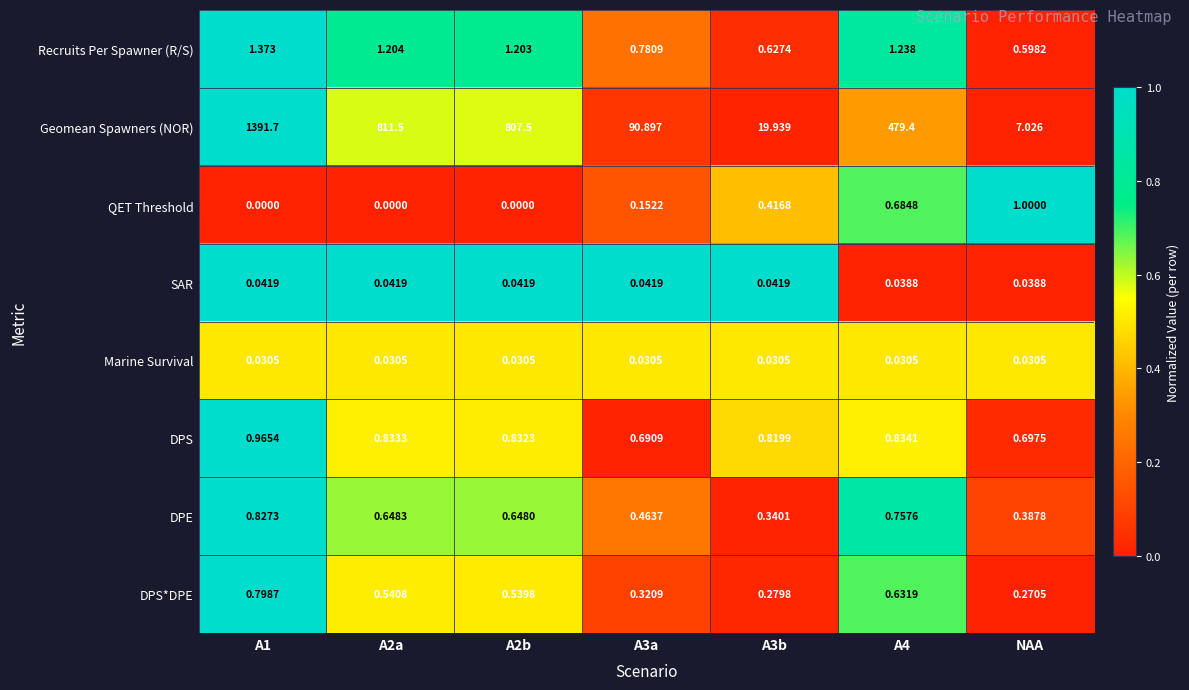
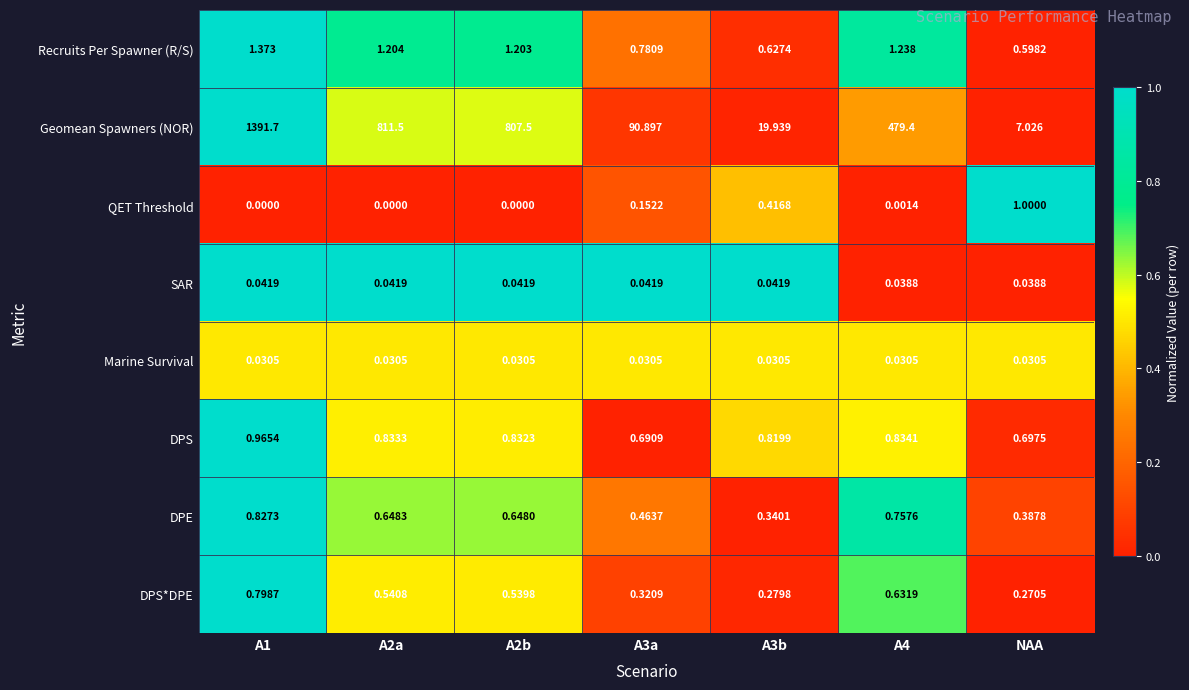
  {
    "Recruits Per Spawner (R/S)": {
      "A1": 1.373,
      "A2a": 1.204,
      "A2b": 1.203,
      "A3a": 0.7809,
      "A3b": 0.6274,
      "A4": 1.238,
      "NAA": 0.5982
    },
    "Geomean Spawners (NOR)": {
      "A1": 1391.7,
      "A2a": 811.5,
      "A2b": 807.5,
      "A3a": 90.897,
      "A3b": 19.939,
      "A4": 479.4,
      "NAA": 7.026
    },
    "QET Threshold": {
      "A1": 0.0000,
      "A2a": 0.0000,
      "A2b": 0.0000,
      "A3a": 0.1522,
      "A3b": 0.4168,
-     "A4": 0.6848,
+     "A4": 0.0014,
      "NAA": 1.0000
    },
    "SAR": {
      "A1": 0.0419,
      "A2a": 0.0419,
      "A2b": 0.0419,
      "A3a": 0.0419,
      "A3b": 0.0419,
      "A4": 0.0388,
      "NAA": 0.0388
    },
    "Marine Survival": {
      "A1": 0.0305,
      "A2a": 0.0305,
      "A2b": 0.0305,
      "A3a": 0.0305,
      "A3b": 0.0305,
      "A4": 0.0305,
      "NAA": 0.0305
    },
    "DPS": {
      "A1": 0.9654,
      "A2a": 0.8333,
      "A2b": 0.8323,
      "A3a": 0.6909,
      "A3b": 0.8199,
      "A4": 0.8341,
      "NAA": 0.6975
    },
    "DPE": {
      "A1": 0.8273,
      "A2a": 0.6483,
      "A2b": 0.6480,
      "A3a": 0.4637,
      "A3b": 0.3401,
      "A4": 0.7576,
      "NAA": 0.3878
    },
    "DPS*DPE": {
      "A1": 0.7987,
      "A2a": 0.5408,
      "A2b": 0.5398,
      "A3a": 0.3209,
      "A3b": 0.2798,
      "A4": 0.6319,
      "NAA": 0.2705
    }
  }
